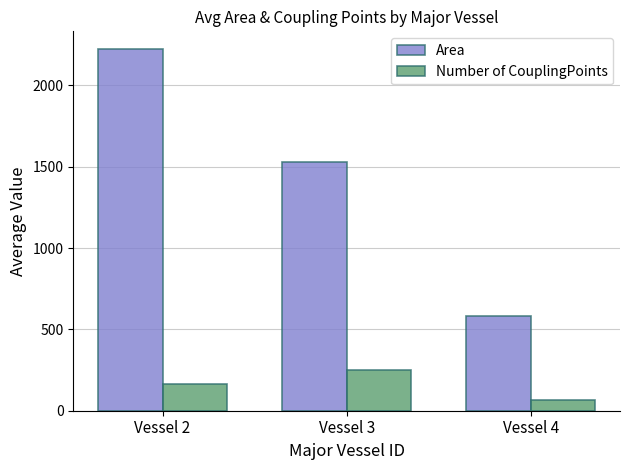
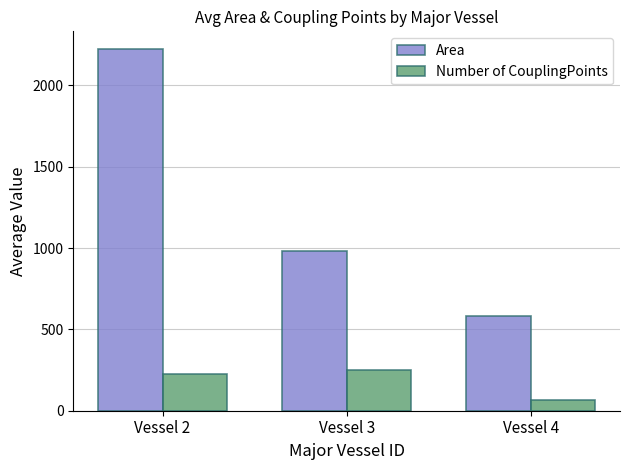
  {
    "Area": {
      "Vessel 2": 2220,
-     "Vessel 3": 1530,
+     "Vessel 3": 980,
      "Vessel 4": 580
    },
    "Number of CouplingPoints": {
-     "Vessel 2": 170,
+     "Vessel 2": 230,
      "Vessel 3": 250,
      "Vessel 4": 70
    }
  }
